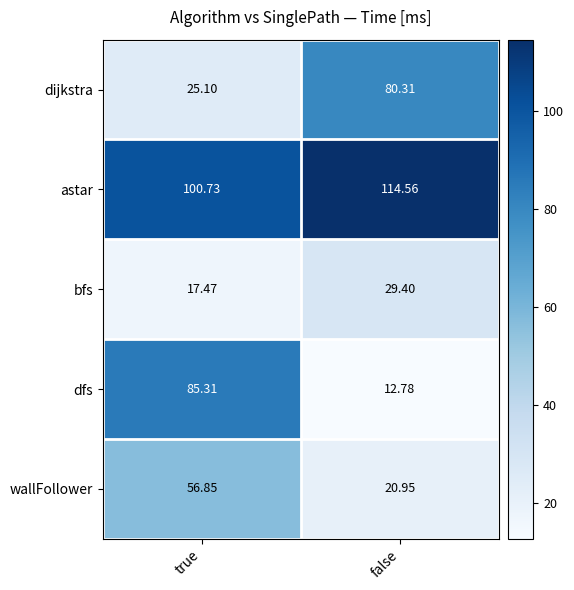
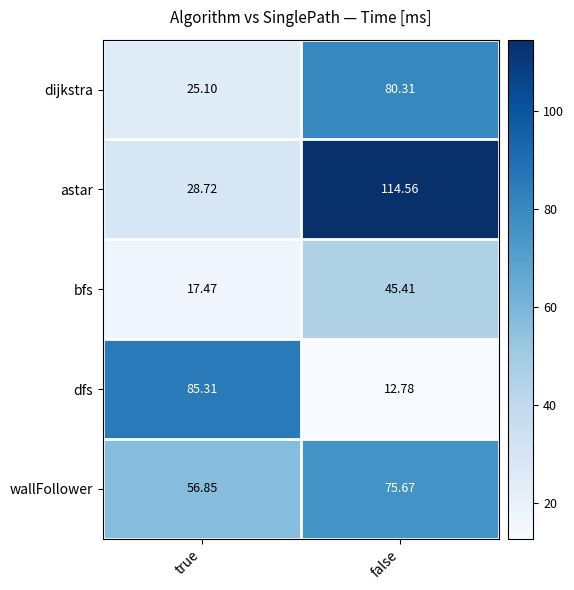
  {
    "dijkstra": {
      "true": 25.10,
      "false": 80.31
    },
    "astar": {
-     "true": 100.73,
+     "true": 28.72,
      "false": 114.56
    },
    "bfs": {
      "true": 17.47,
-     "false": 29.40
+     "false": 45.41
    },
    "dfs": {
      "true": 85.31,
      "false": 12.78
    },
    "wallFollower": {
      "true": 56.85,
-     "false": 20.95
+     "false": 75.67
    }
  }
